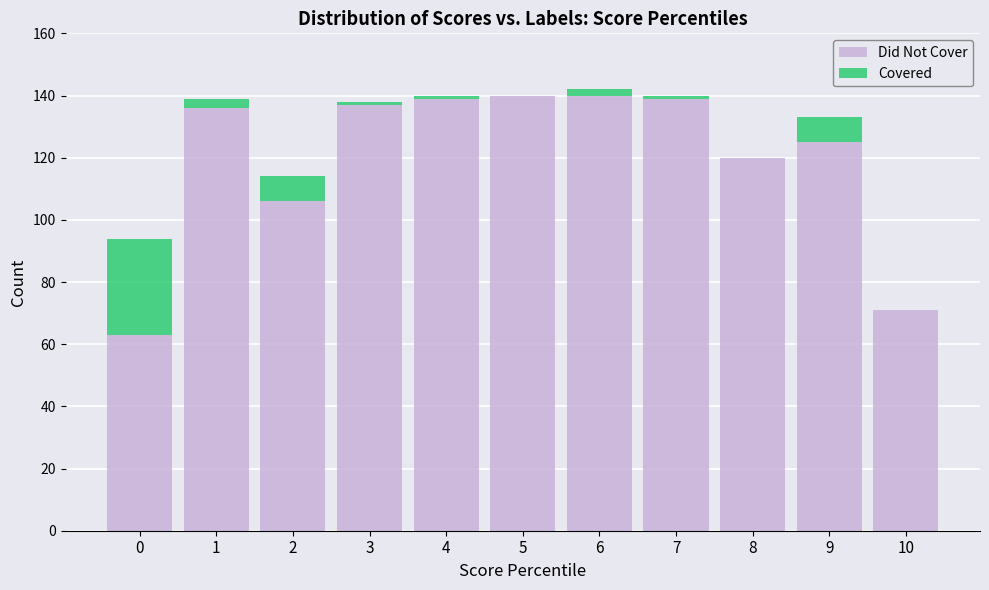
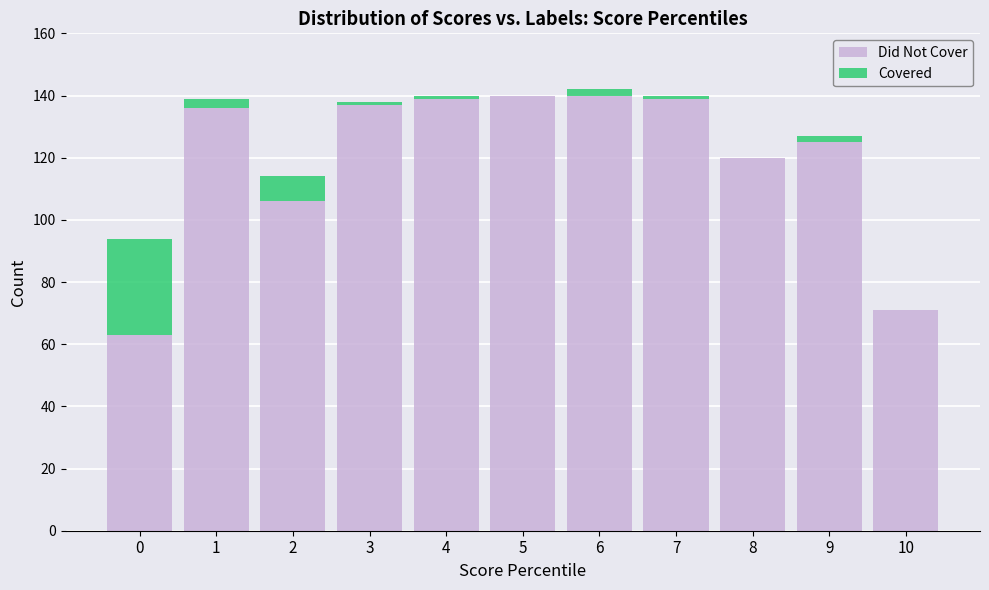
  {
    "Did Not Cover": {
      "0": 63,
      "1": 136,
      "2": 106,
      "3": 137,
      "4": 139,
      "5": 140,
      "6": 140,
      "7": 139,
      "8": 120,
      "9": 125,
      "10": 71
    },
    "Covered": {
      "0": 31,
      "1": 3,
      "2": 8,
      "3": 1,
      "4": 1,
      "5": 0,
      "6": 2,
      "7": 1,
      "8": 0,
-     "9": 8,
+     "9": 2,
      "10": 0
    }
  }
